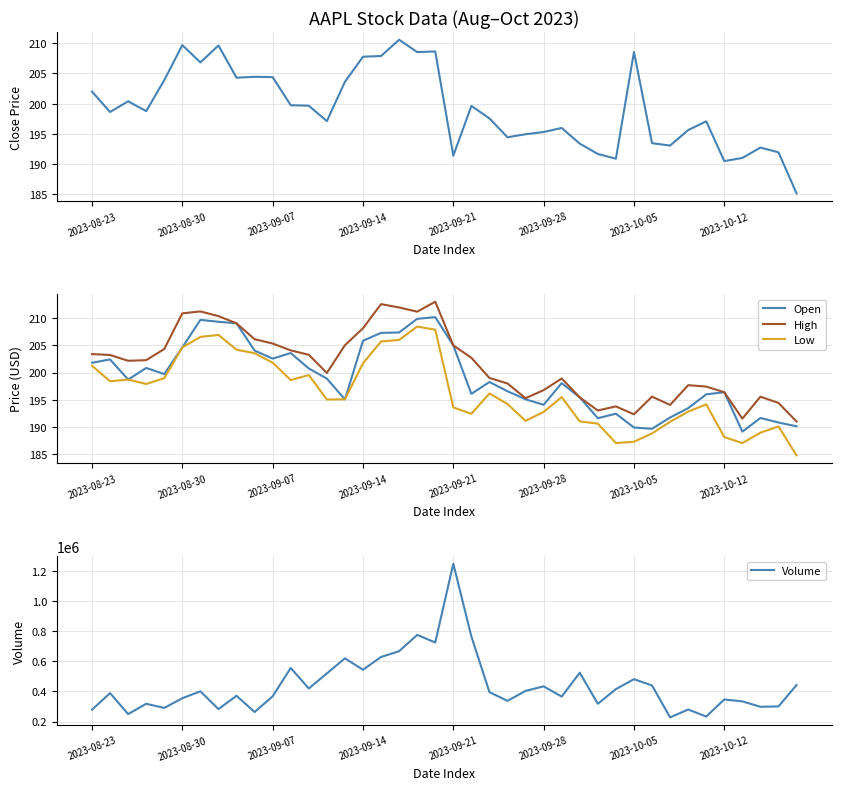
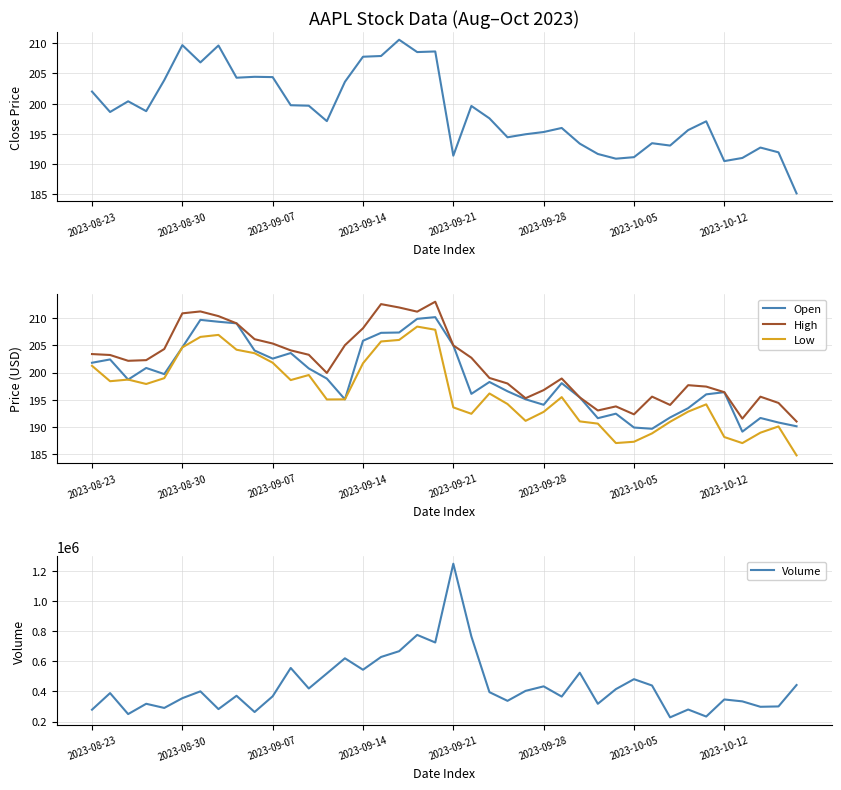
  {
    "AAPL Stock Data (Aug–Oct 2023)": {
      "2023-08-23": 202,
      "2023-08-30": 210,
      "2023-09-07": 204,
      "2023-09-14": 208,
      "2023-09-21": 191,
      "2023-09-28": 195,
-     "2023-10-05": 209,
+     "2023-10-05": 191,
      "2023-10-12": 191
    }
  }
